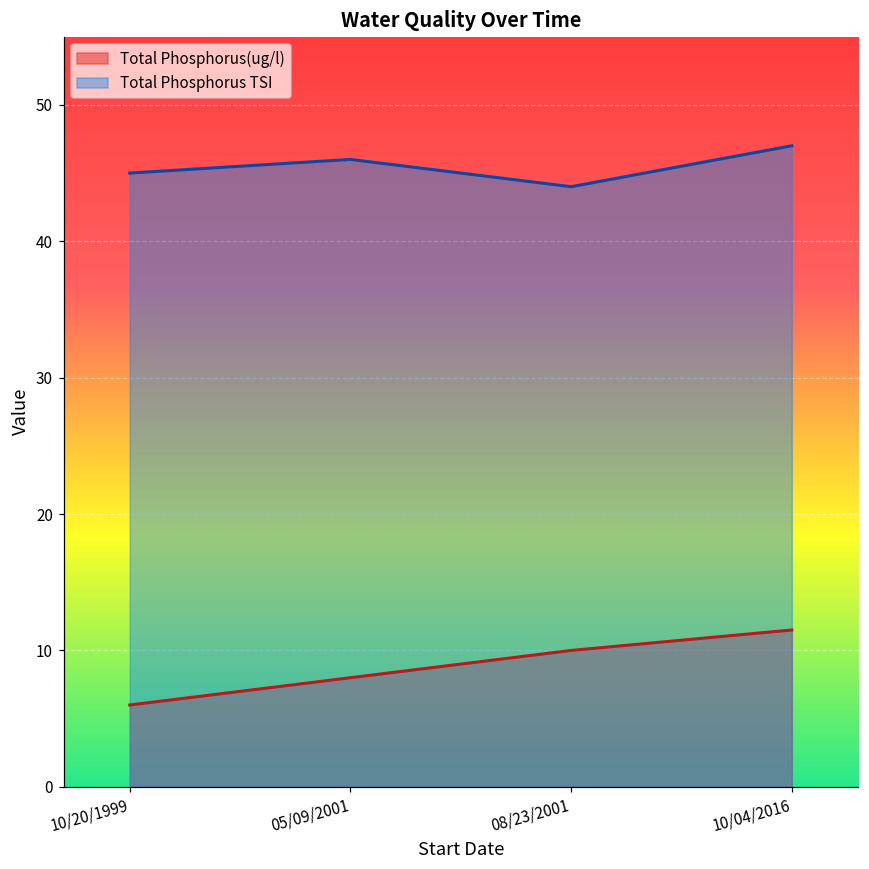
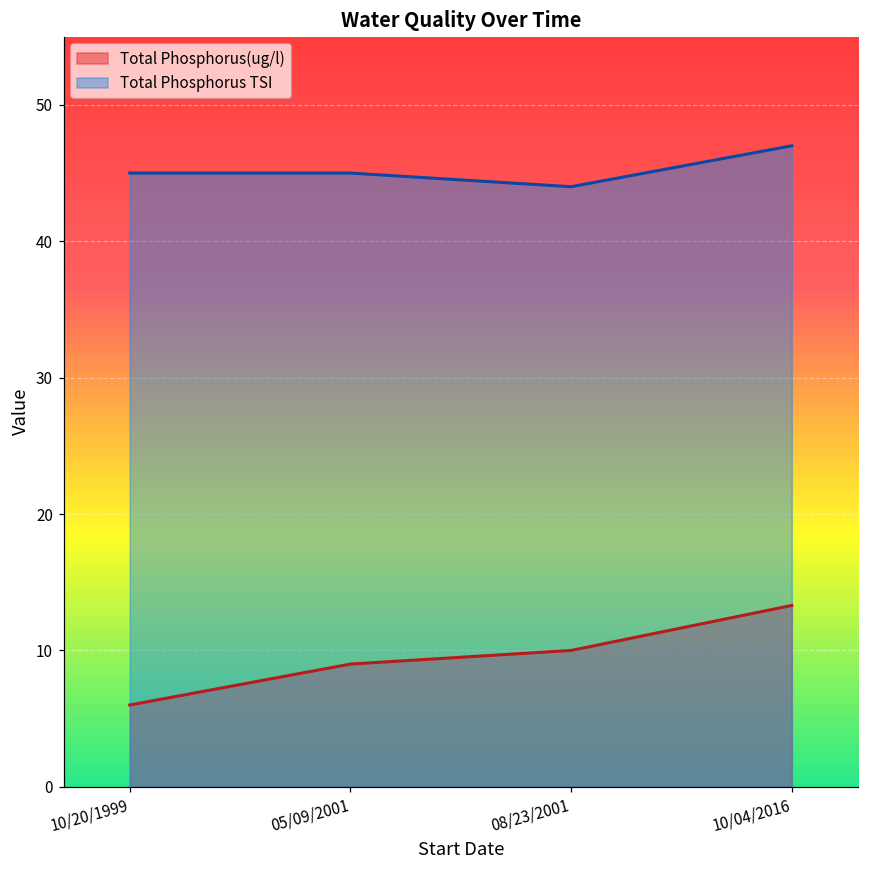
  {
    "Total Phosphorus(ug/l)": {
      "10/20/1999": 6.0,
-     "05/09/2001": 8,
+     "05/09/2001": 9,
      "08/23/2001": 10.0,
-     "10/04/2016": 11.5
+     "10/04/2016": 13.3
    },
    "Total Phosphorus TSI": {
      "10/20/1999": 45,
-     "05/09/2001": 46,
+     "05/09/2001": 45,
      "08/23/2001": 44,
      "10/04/2016": 47
    }
  }
